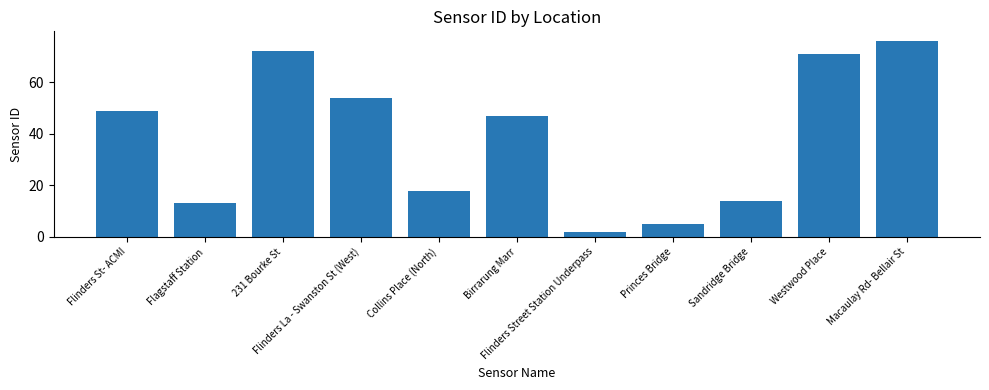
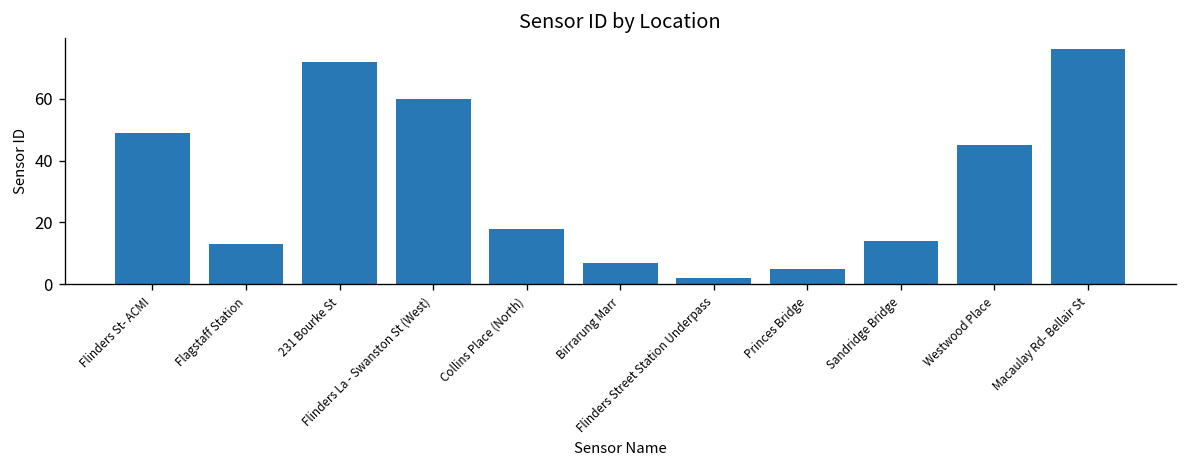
  {
    "Flinders St- ACMI": 49,
    "Flagstaff Station": 13,
    "231 Bourke St": 72,
-   "Flinders La - Swanston St (West)": 54,
+   "Flinders La - Swanston St (West)": 60,
    "Collins Place (North)": 18,
-   "Birrarung Marr": 47,
+   "Birrarung Marr": 7,
    "Flinders Street Station Underpass": 2,
    "Princes Bridge": 5,
    "Sandridge Bridge": 14,
-   "Westwood Place": 71,
+   "Westwood Place": 45,
    "Macaulay Rd- Bellair St": 76
  }
